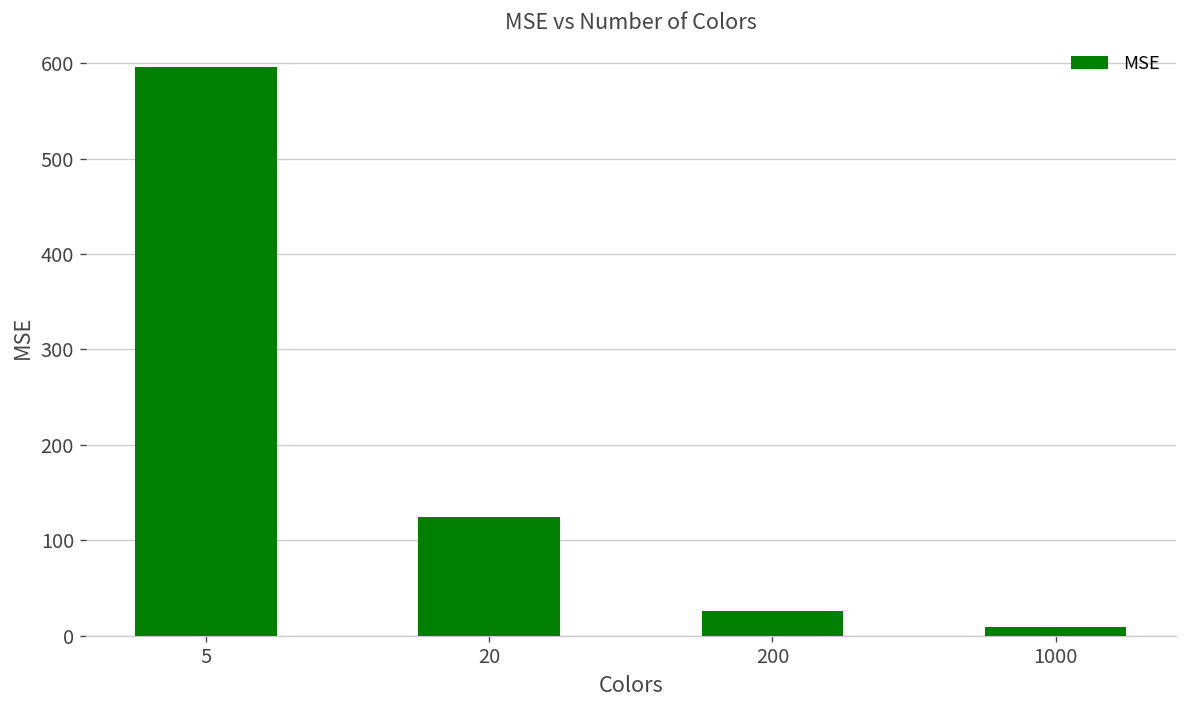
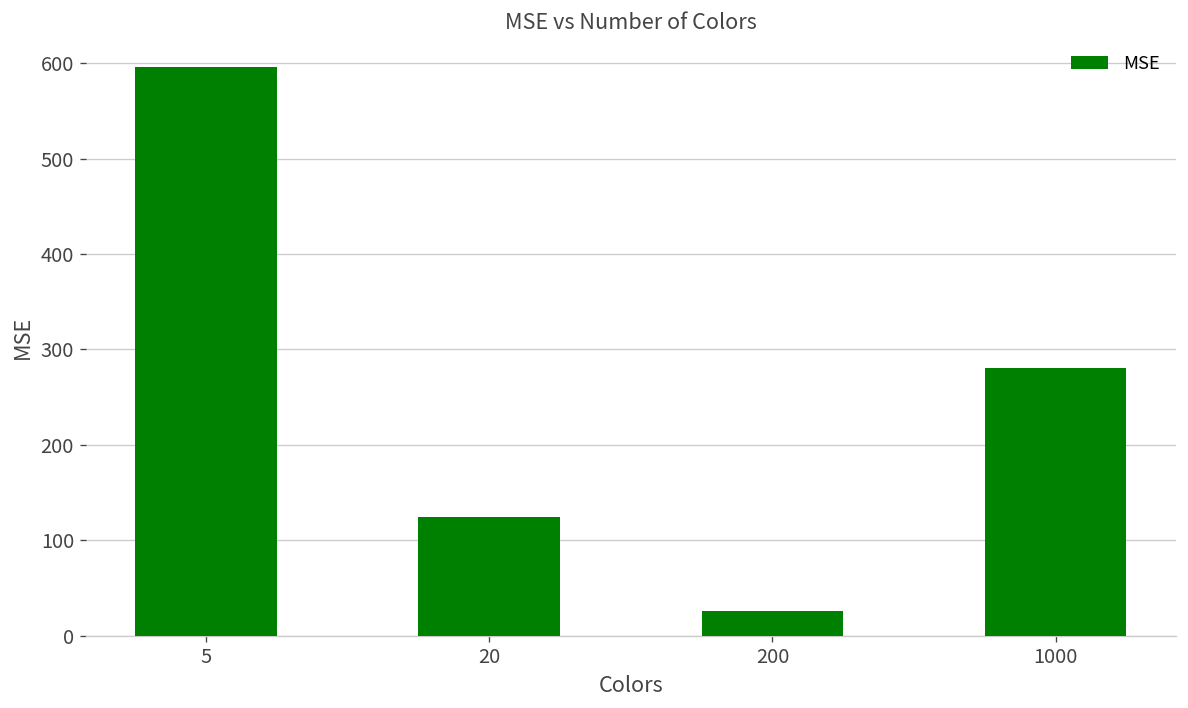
  {
    "5": 600,
    "20": 120,
    "200": 30,
-   "1000": 10
+   "1000": 280
  }
